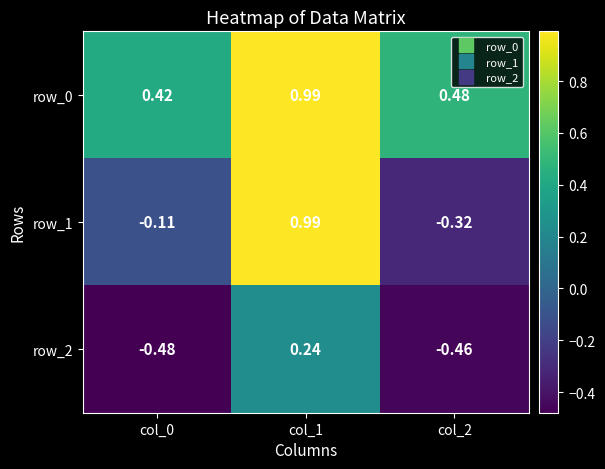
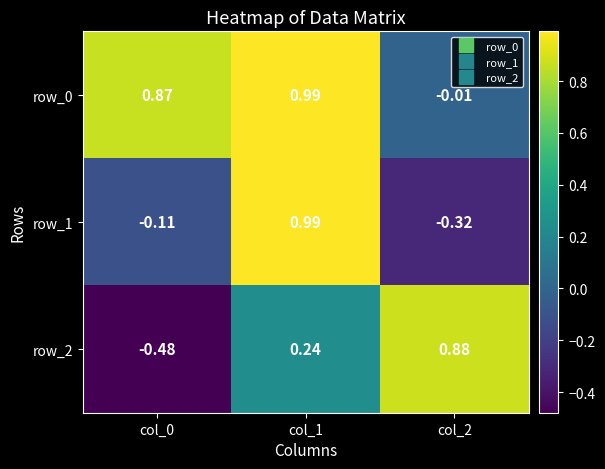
  {
    "row_0": {
-     "col_0": 0.42,
+     "col_0": 0.87,
      "col_1": 0.99,
-     "col_2": 0.48
+     "col_2": -0.01
    },
    "row_1": {
      "col_0": -0.11,
      "col_1": 0.99,
      "col_2": -0.32
    },
    "row_2": {
      "col_0": -0.48,
      "col_1": 0.24,
-     "col_2": -0.46
+     "col_2": 0.88
    }
  }
